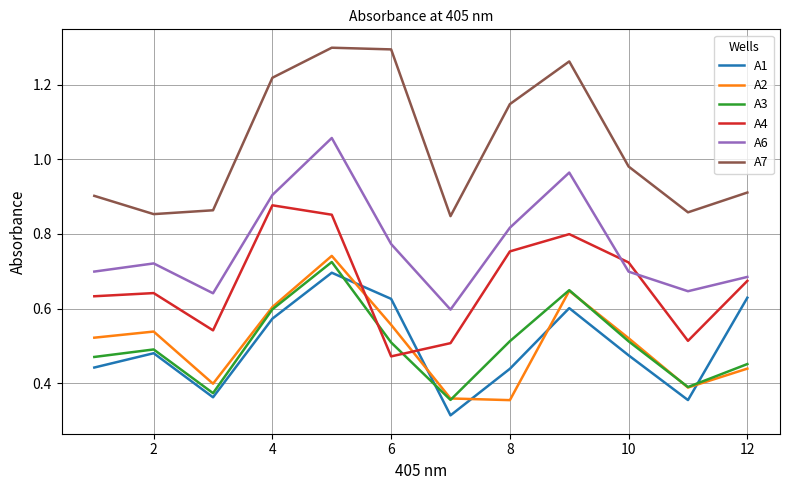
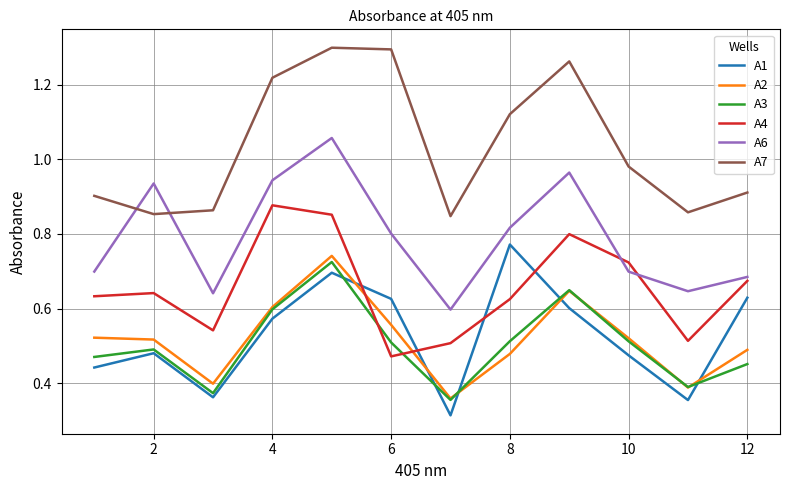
  {
    "A1": {
      "2": 0.48,
      "4": 0.57,
      "6": 0.63,
-     "8": 0.44,
+     "8": 0.77,
      "10": 0.47,
      "12": 0.63
    },
    "A2": {
-     "2": 0.54,
+     "2": 0.52,
      "6": 0.56,
-     "8": 0.36,
+     "8": 0.48,
      "10": 0.52,
-     "12": 0.44
+     "12": 0.49
    },
    "A3": {
      "2": 0.49,
      "6": 0.51,
      "8": 0.51,
      "10": 0.51,
      "12": 0.45
    },
    "A4": {
      "2": 0.64,
      "4": 0.88,
      "6": 0.47,
-     "8": 0.75,
+     "8": 0.63,
      "10": 0.72,
      "12": 0.67
    },
    "A6": {
-     "2": 0.72,
-     "4": 0.90,
-     "6": 0.77,
+     "2": 0.94,
+     "4": 0.94,
+     "6": 0.80,
      "8": 0.82,
      "10": 0.70,
      "12": 0.68
    },
    "A7": {
      "2": 0.85,
      "4": 1.22,
      "6": 1.29,
-     "8": 1.15,
+     "8": 1.12,
      "10": 0.98,
      "12": 0.91
    }
  }
